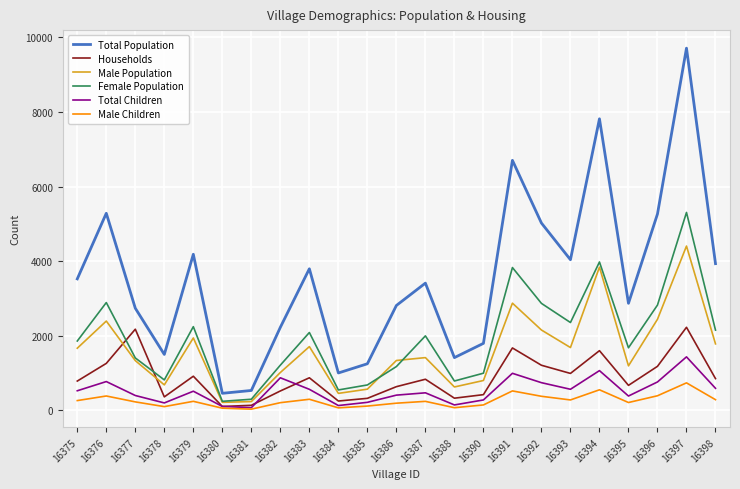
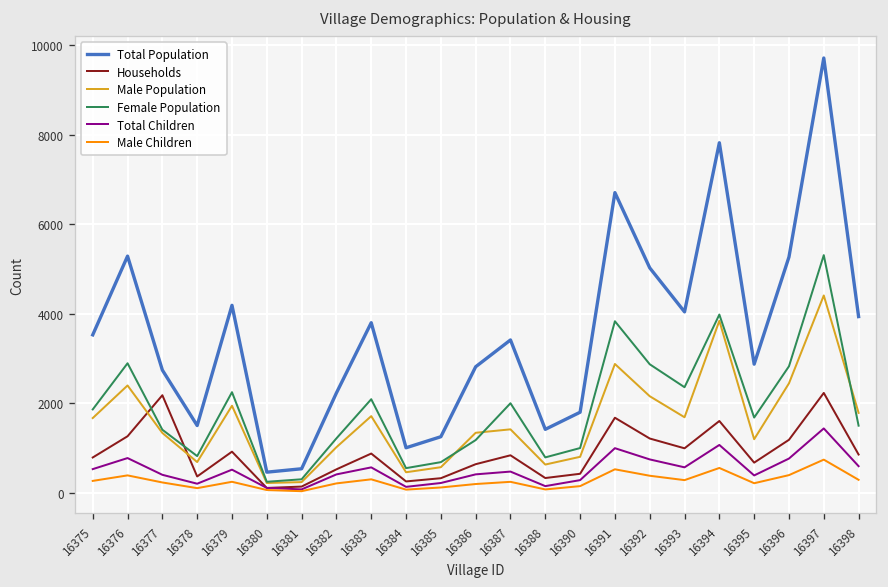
  {
    "Total Population": {
      "16375": 3500,
      "16376": 5300,
      "16377": 2700,
      "16378": 1500,
      "16379": 4200,
      "16380": 500,
      "16381": 500,
      "16382": 2200,
      "16383": 3800,
      "16384": 1000,
      "16385": 1200,
      "16386": 2800,
      "16387": 3400,
      "16388": 1400,
      "16390": 1800,
      "16391": 6700,
      "16392": 5000,
      "16393": 4000,
      "16394": 7800,
      "16395": 2900,
      "16396": 5300,
      "16397": 9700,
      "16398": 3900
    },
    "Households": {
      "16375": 800,
      "16376": 1300,
      "16377": 2200,
      "16378": 400,
      "16379": 900,
      "16382": 500,
      "16383": 900,
      "16384": 300,
      "16385": 300,
      "16386": 600,
      "16387": 800,
      "16388": 300,
      "16390": 400,
      "16391": 1700,
      "16392": 1200,
      "16393": 1000,
      "16394": 1600,
      "16395": 700,
      "16396": 1200,
      "16397": 2200,
      "16398": 900
    },
    "Female Population": {
      "16375": 1900,
      "16376": 2900,
      "16377": 1400,
      "16378": 800,
      "16379": 2200,
      "16382": 1200,
      "16383": 2100,
      "16384": 500,
      "16385": 700,
      "16386": 1200,
      "16387": 2000,
      "16388": 800,
      "16390": 1000,
      "16391": 3800,
      "16392": 2900,
      "16393": 2400,
      "16394": 4000,
      "16395": 1700,
      "16396": 2800,
      "16397": 5300,
-     "16398": 2200
+     "16398": 1500
    },
    "Total Children": {
      "16375": 500,
      "16376": 800,
      "16377": 400,
      "16378": 200,
      "16379": 500,
-     "16382": 900,
+     "16382": 400,
      "16383": 600,
      "16385": 200,
      "16386": 400,
      "16387": 500,
      "16388": 100,
      "16390": 300,
      "16391": 1000,
      "16392": 700,
      "16393": 600,
      "16394": 1100,
      "16395": 400,
      "16396": 800,
      "16397": 1400,
      "16398": 600
    }
  }
